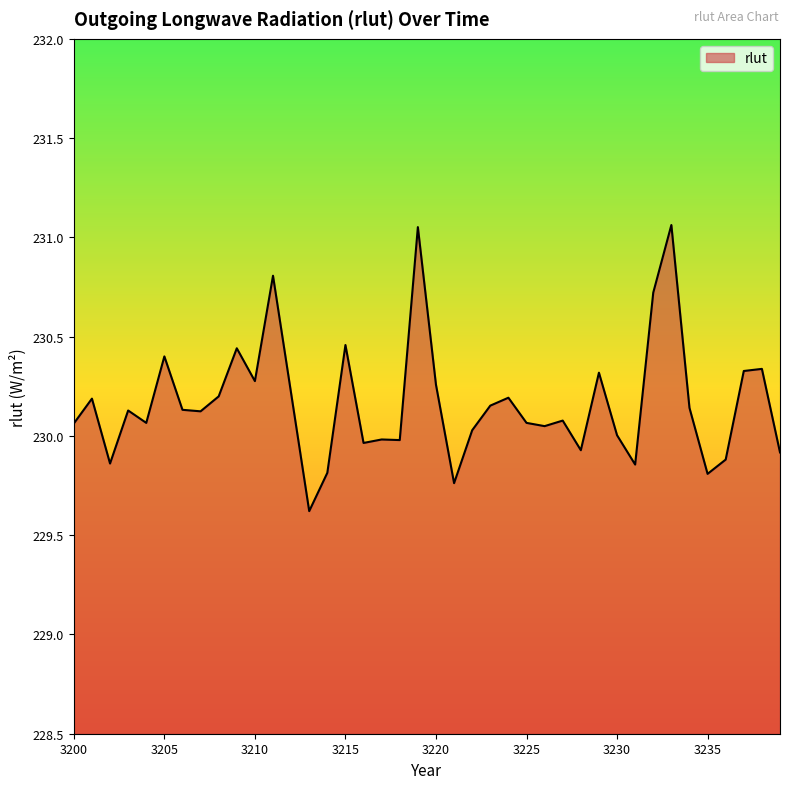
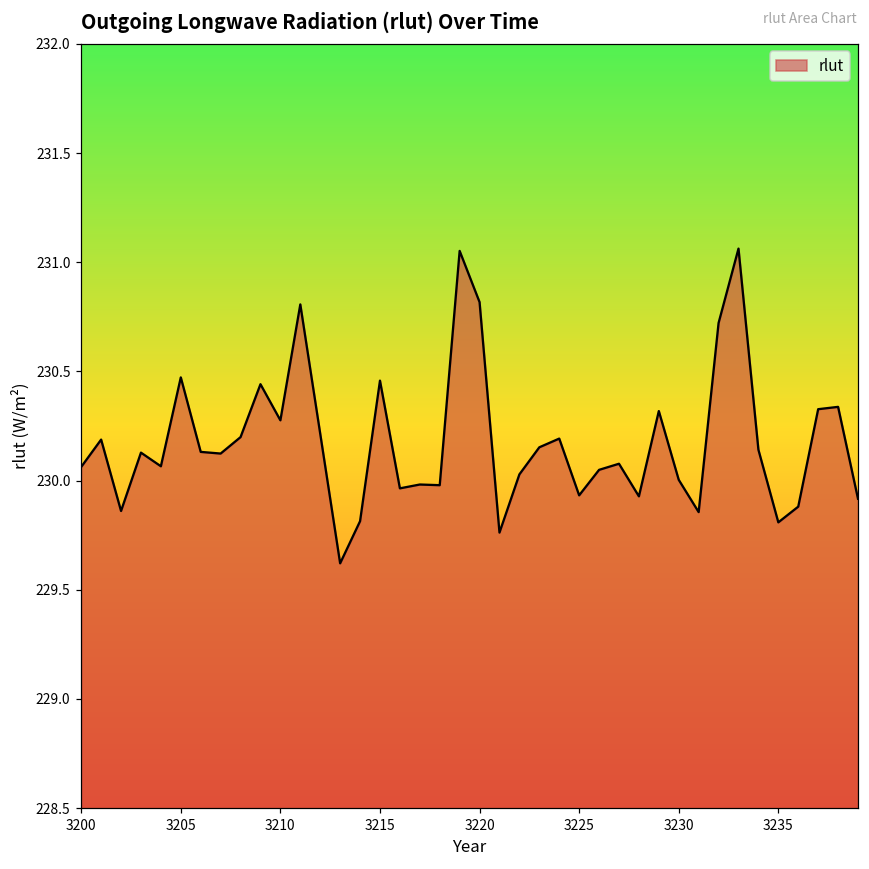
  {
    "3200": 230.06,
-   "3205": 230.40,
+   "3205": 230.47,
    "3210": 230.28,
    "3215": 230.46,
-   "3220": 230.26,
-   "3225": 230.07,
+   "3220": 230.82,
+   "3225": 229.93,
    "3230": 230.00,
    "3235": 229.81
  }
